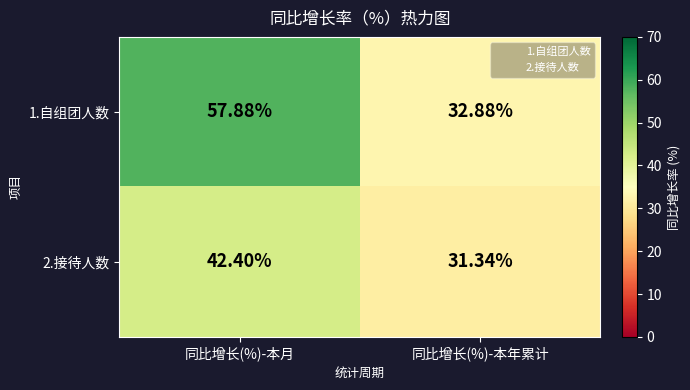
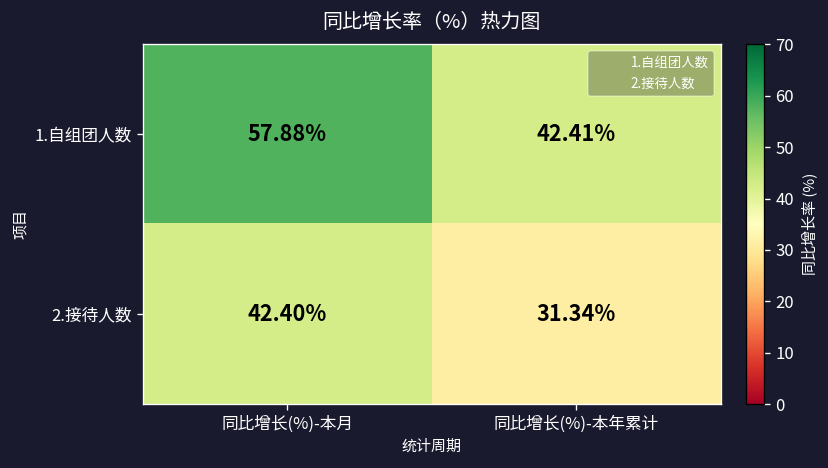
  {
    "1.自组团人数": {
      "同比增长(%)-本月": "57.88%",
-     "同比增长(%)-本年累计": "32.88%"
+     "同比增长(%)-本年累计": "42.41%"
    },
    "2.接待人数": {
      "同比增长(%)-本月": "42.40%",
      "同比增长(%)-本年累计": "31.34%"
    }
  }
